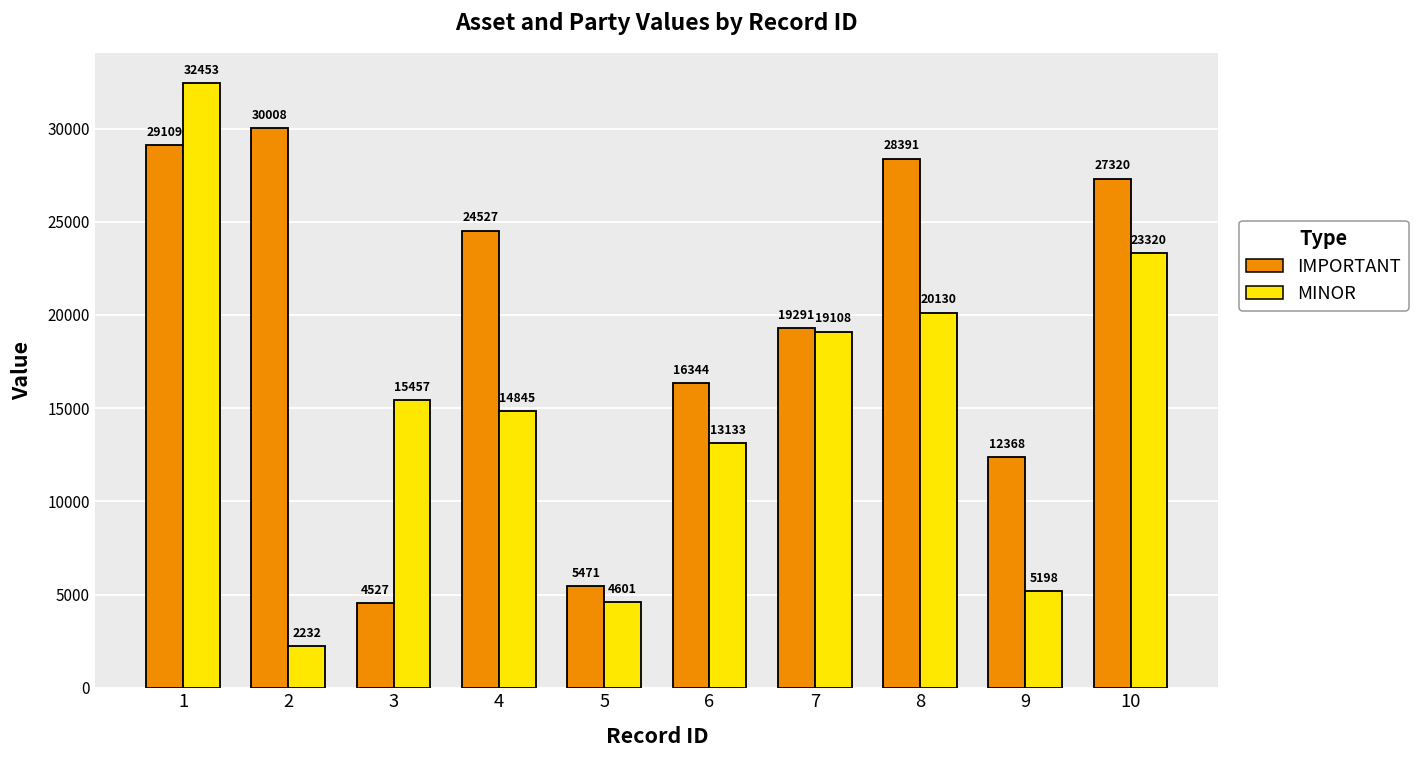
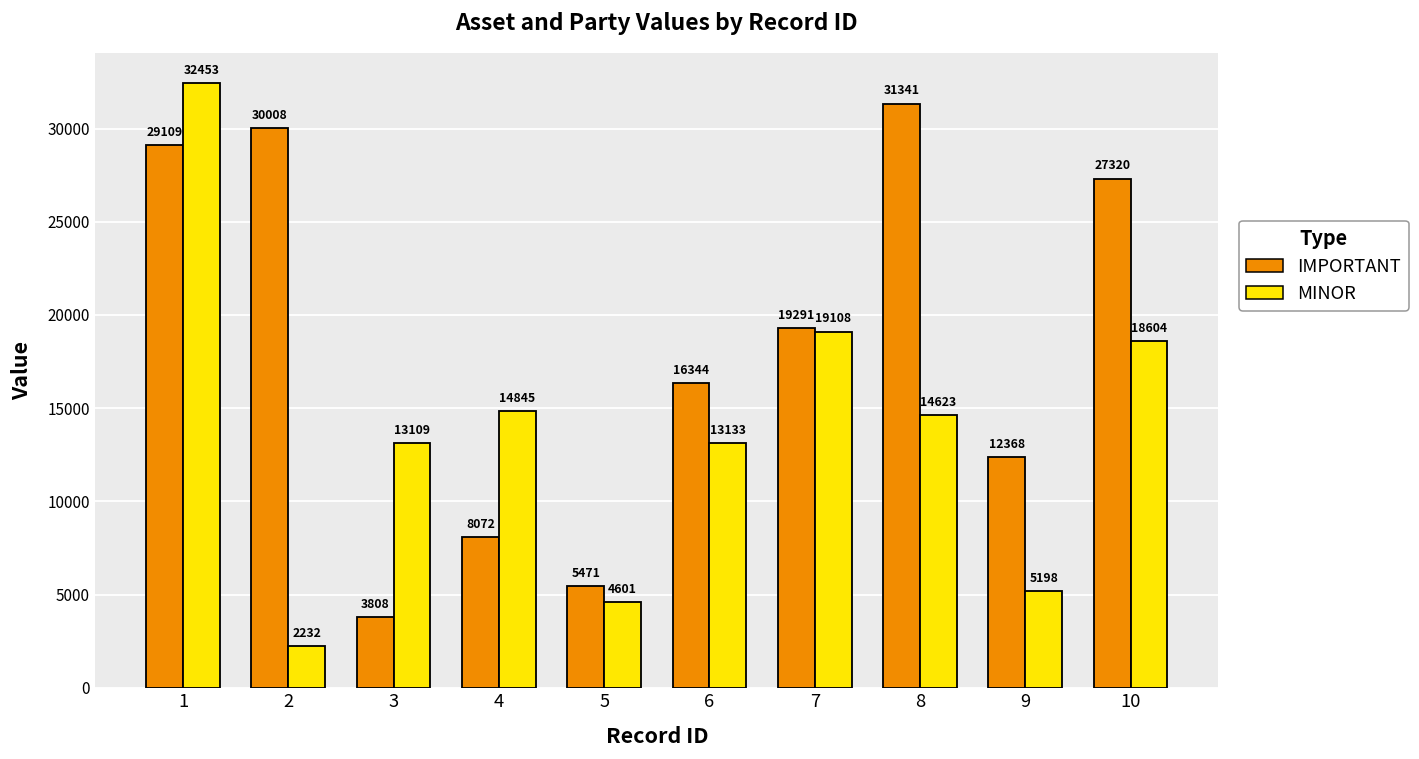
  {
    "IMPORTANT": {
      "1": 29109,
      "2": 30008,
-     "3": 4527,
-     "4": 24527,
+     "3": 3808,
+     "4": 8072,
      "5": 5471,
      "6": 16344,
      "7": 19291,
-     "8": 28391,
+     "8": 31341,
      "9": 12368,
      "10": 27320
    },
    "MINOR": {
      "1": 32453,
      "2": 2232,
-     "3": 15457,
+     "3": 13109,
      "4": 14845,
      "5": 4601,
      "6": 13133,
      "7": 19108,
-     "8": 20130,
+     "8": 14623,
      "9": 5198,
-     "10": 23320
+     "10": 18604
    }
  }
